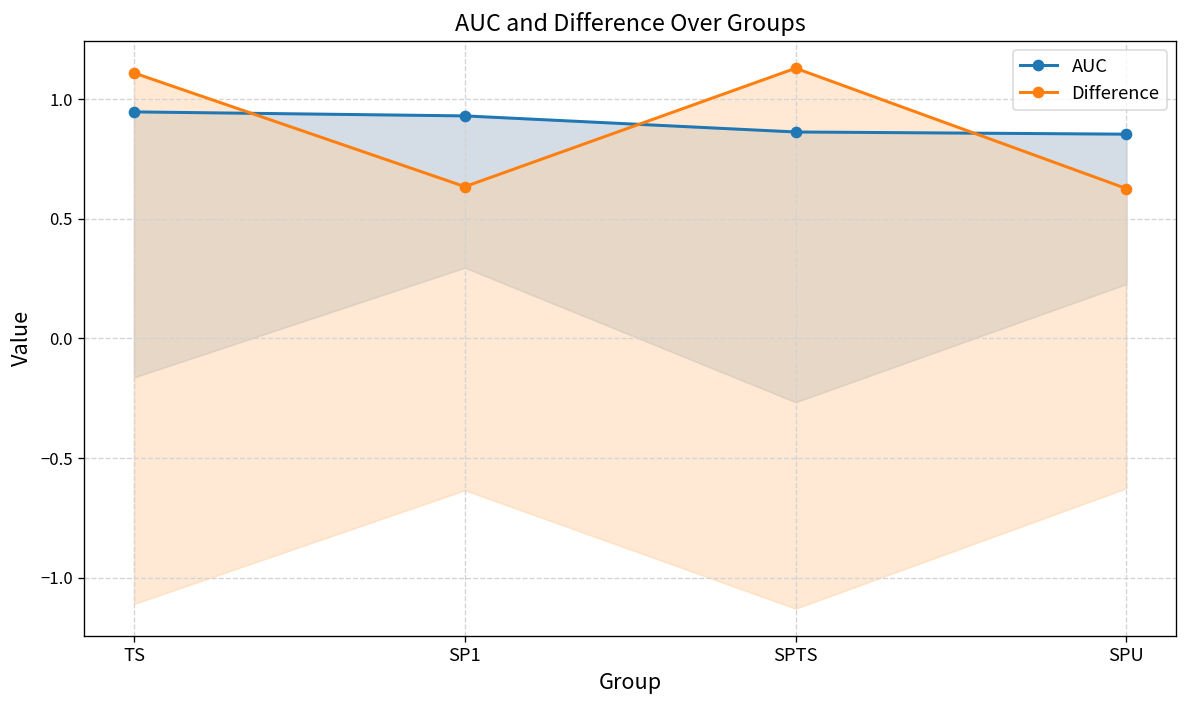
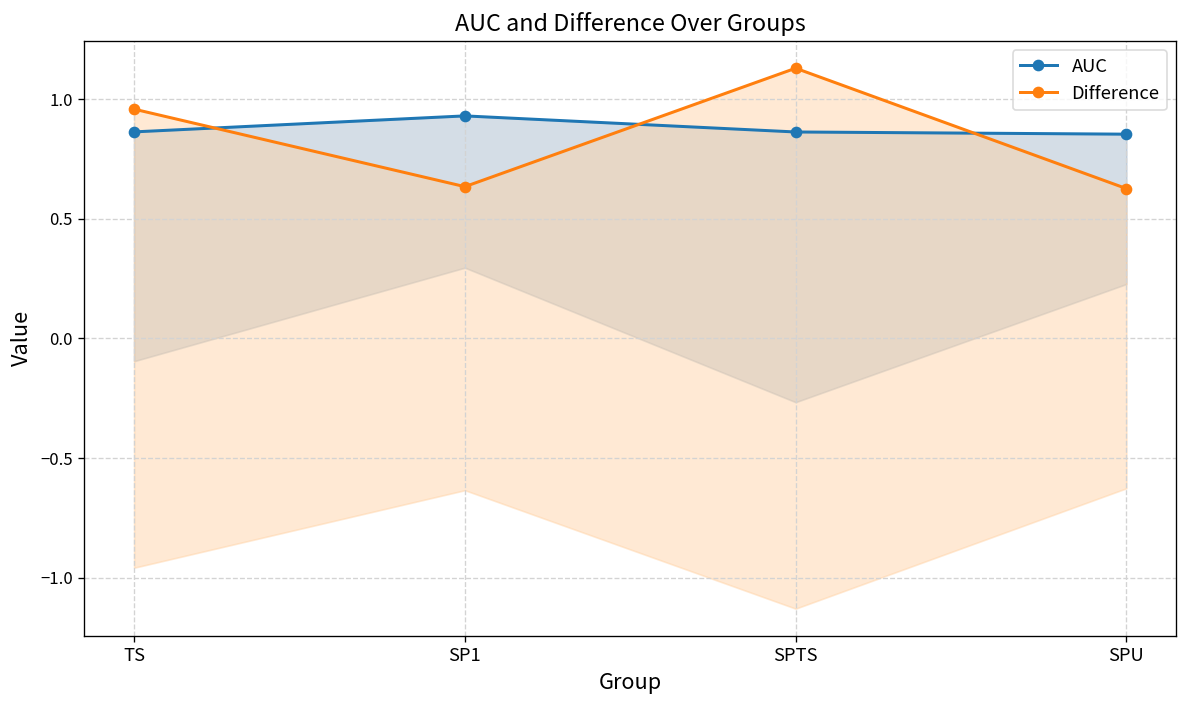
  {
    "AUC": {
-     "TS": 0.95,
+     "TS": 0.86,
      "SP1": 0.93,
      "SPTS": 0.86,
      "SPU": 0.85
    },
    "Difference": {
-     "TS": 1.11,
+     "TS": 0.96,
      "SP1": 0.63,
      "SPTS": 1.13,
      "SPU": 0.63
    }
  }
